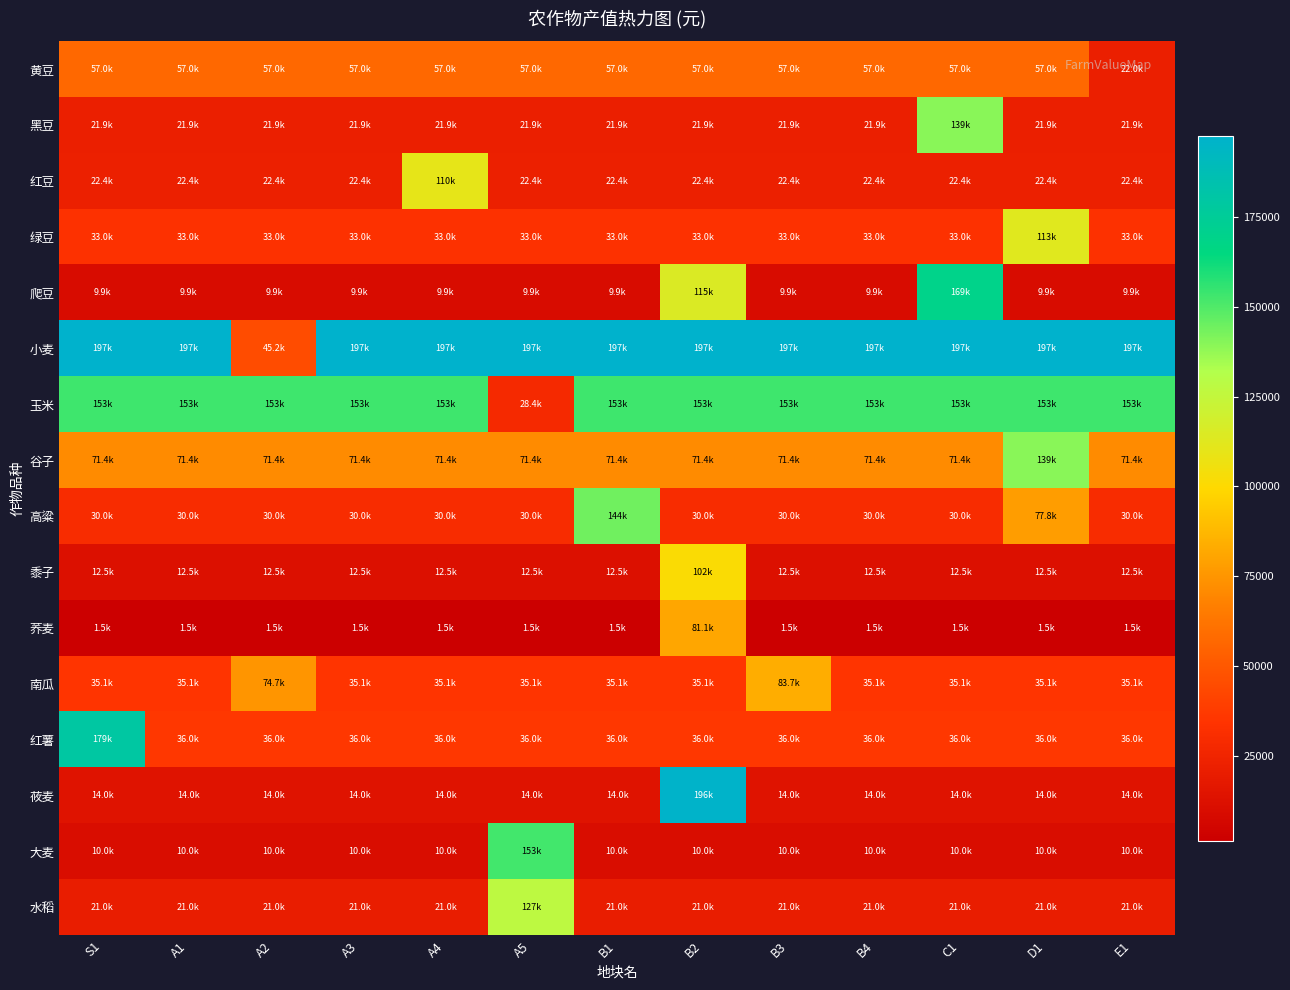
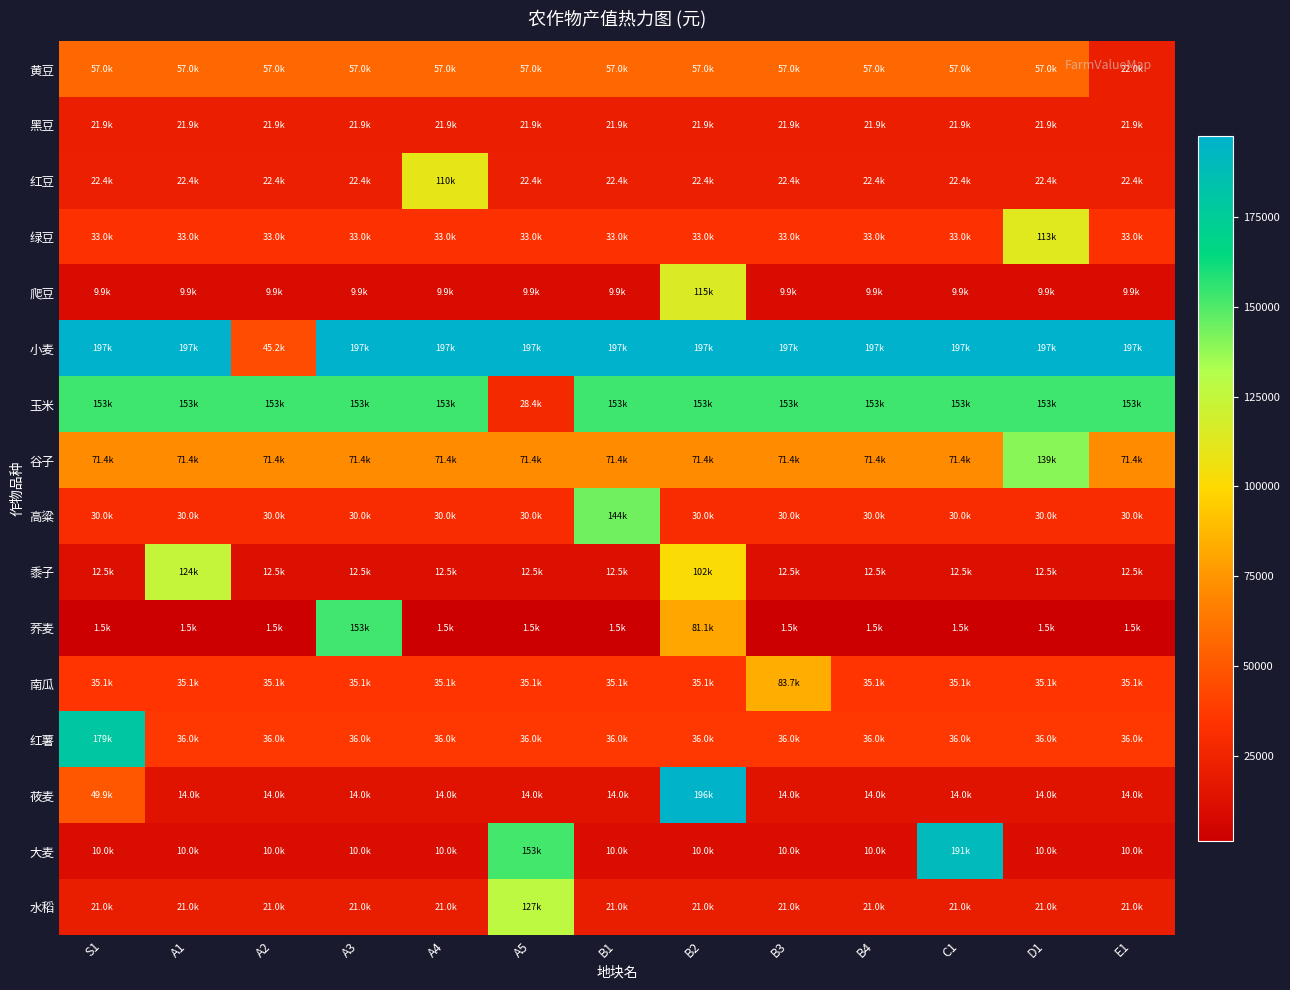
  {
    "黑豆": {
      "S1": "21.9k",
      "A1": "21.9k",
      "A2": "21.9k",
      "A3": "21.9k",
      "A4": "21.9k",
      "A5": "21.9k",
      "B1": "21.9k",
      "B2": "21.9k",
      "B3": "21.9k",
      "B4": "21.9k",
-     "C1": "139k",
+     "C1": "21.9k",
      "D1": "21.9k",
      "E1": "21.9k"
    },
    "爬豆": {
      "S1": "9.9k",
      "A1": "9.9k",
      "A2": "9.9k",
      "A3": "9.9k",
      "A4": "9.9k",
      "A5": "9.9k",
      "B1": "9.9k",
      "B2": "115k",
      "B3": "9.9k",
      "B4": "9.9k",
-     "C1": "169k",
+     "C1": "9.9k",
      "D1": "9.9k",
      "E1": "9.9k"
    },
    "高粱": {
      "S1": "30.0k",
      "A1": "30.0k",
      "A2": "30.0k",
      "A3": "30.0k",
      "A4": "30.0k",
      "A5": "30.0k",
      "B1": "144k",
      "B2": "30.0k",
      "B3": "30.0k",
      "B4": "30.0k",
      "C1": "30.0k",
-     "D1": "77.8k",
+     "D1": "30.0k",
      "E1": "30.0k"
    },
    "黍子": {
      "S1": "12.5k",
-     "A1": "12.5k",
+     "A1": "124k",
      "A2": "12.5k",
      "A3": "12.5k",
      "A4": "12.5k",
      "A5": "12.5k",
      "B1": "12.5k",
      "B2": "102k",
      "B3": "12.5k",
      "B4": "12.5k",
      "C1": "12.5k",
      "D1": "12.5k",
      "E1": "12.5k"
    },
    "荞麦": {
      "S1": "1.5k",
      "A1": "1.5k",
      "A2": "1.5k",
-     "A3": "1.5k",
+     "A3": "153k",
      "A4": "1.5k",
      "A5": "1.5k",
      "B1": "1.5k",
      "B2": "81.1k",
      "B3": "1.5k",
      "B4": "1.5k",
      "C1": "1.5k",
      "D1": "1.5k",
      "E1": "1.5k"
    },
    "南瓜": {
      "S1": "35.1k",
      "A1": "35.1k",
-     "A2": "74.7k",
+     "A2": "35.1k",
      "A3": "35.1k",
      "A4": "35.1k",
      "A5": "35.1k",
      "B1": "35.1k",
      "B2": "35.1k",
      "B3": "83.7k",
      "B4": "35.1k",
      "C1": "35.1k",
      "D1": "35.1k",
      "E1": "35.1k"
    },
    "莜麦": {
-     "S1": "14.0k",
+     "S1": "49.9k",
      "A1": "14.0k",
      "A2": "14.0k",
      "A3": "14.0k",
      "A4": "14.0k",
      "A5": "14.0k",
      "B1": "14.0k",
      "B2": "196k",
      "B3": "14.0k",
      "B4": "14.0k",
      "C1": "14.0k",
      "D1": "14.0k",
      "E1": "14.0k"
    },
    "大麦": {
      "S1": "10.0k",
      "A1": "10.0k",
      "A2": "10.0k",
      "A3": "10.0k",
      "A4": "10.0k",
      "A5": "153k",
      "B1": "10.0k",
      "B2": "10.0k",
      "B3": "10.0k",
      "B4": "10.0k",
-     "C1": "10.0k",
+     "C1": "191k",
      "D1": "10.0k",
      "E1": "10.0k"
    }
  }
